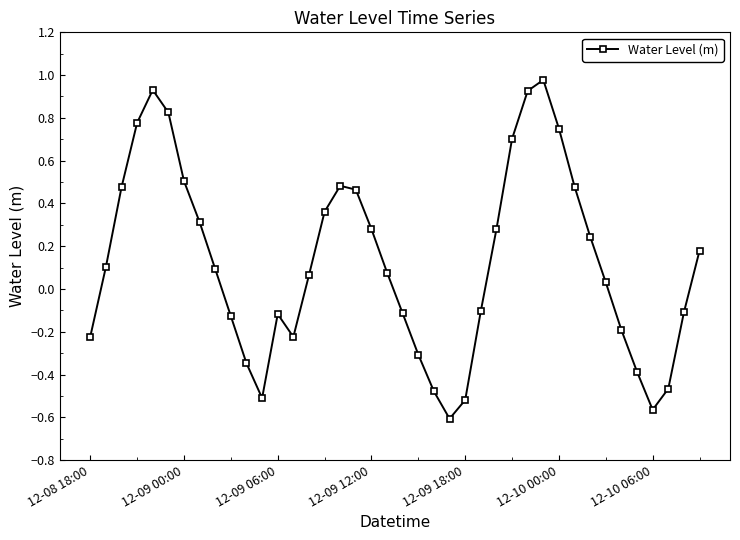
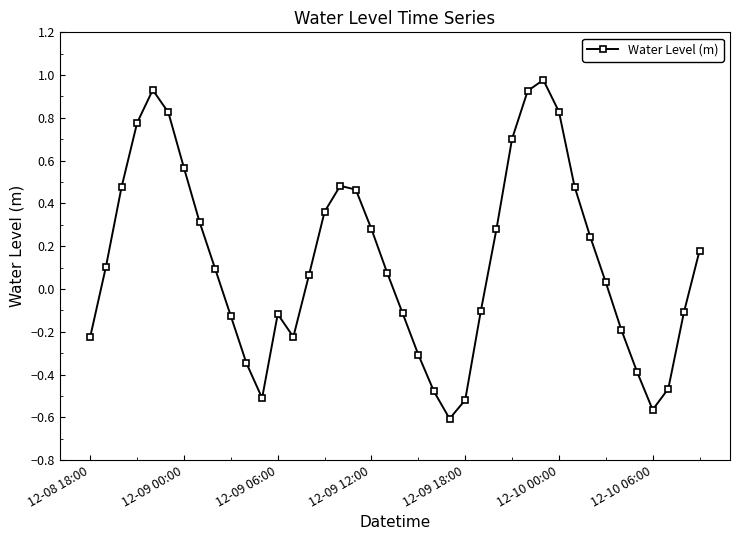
  {
    "12-08 18:00": -0.22,
-   "12-09 00:00": 0.50,
+   "12-09 00:00": 0.57,
    "12-09 06:00": -0.12,
    "12-09 12:00": 0.28,
    "12-09 18:00": -0.52,
-   "12-10 00:00": 0.75,
+   "12-10 00:00": 0.83,
    "12-10 06:00": -0.56
  }
